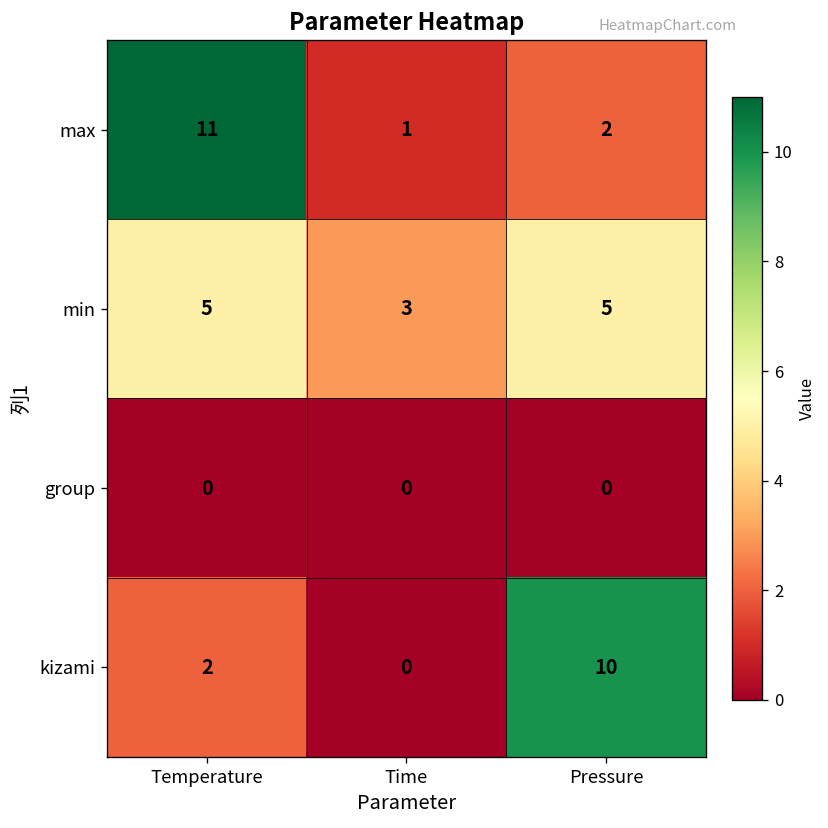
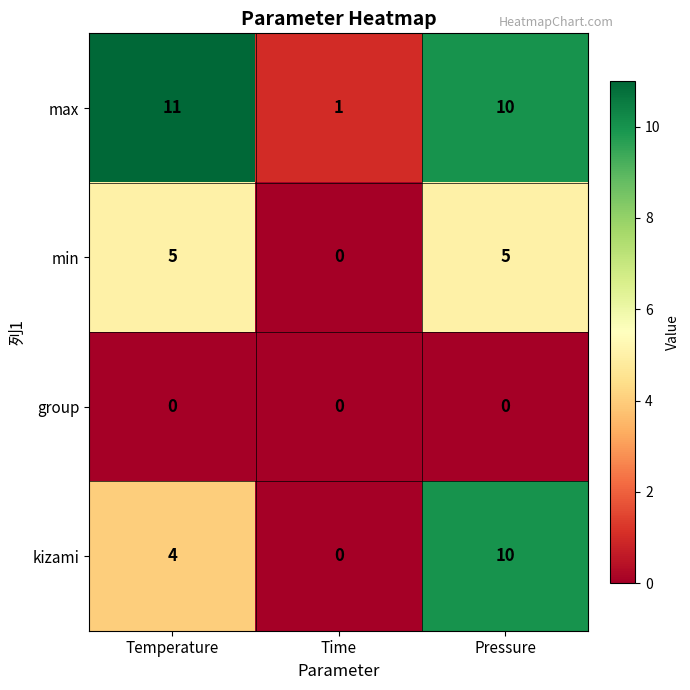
  {
    "max": {
      "Temperature": 11,
      "Time": 1,
-     "Pressure": 2
+     "Pressure": 10
    },
    "min": {
      "Temperature": 5,
-     "Time": 3,
+     "Time": 0,
      "Pressure": 5
    },
    "group": {
      "Temperature": 0,
      "Time": 0,
      "Pressure": 0
    },
    "kizami": {
-     "Temperature": 2,
+     "Temperature": 4,
      "Time": 0,
      "Pressure": 10
    }
  }
